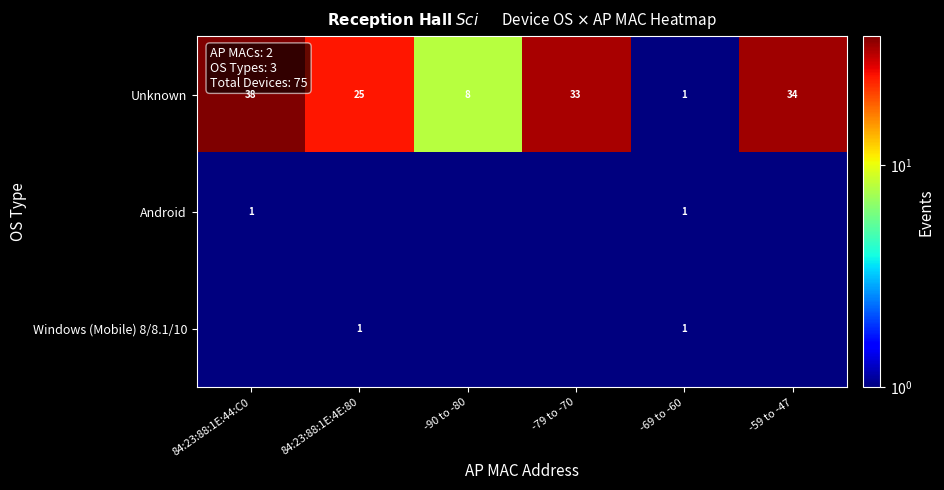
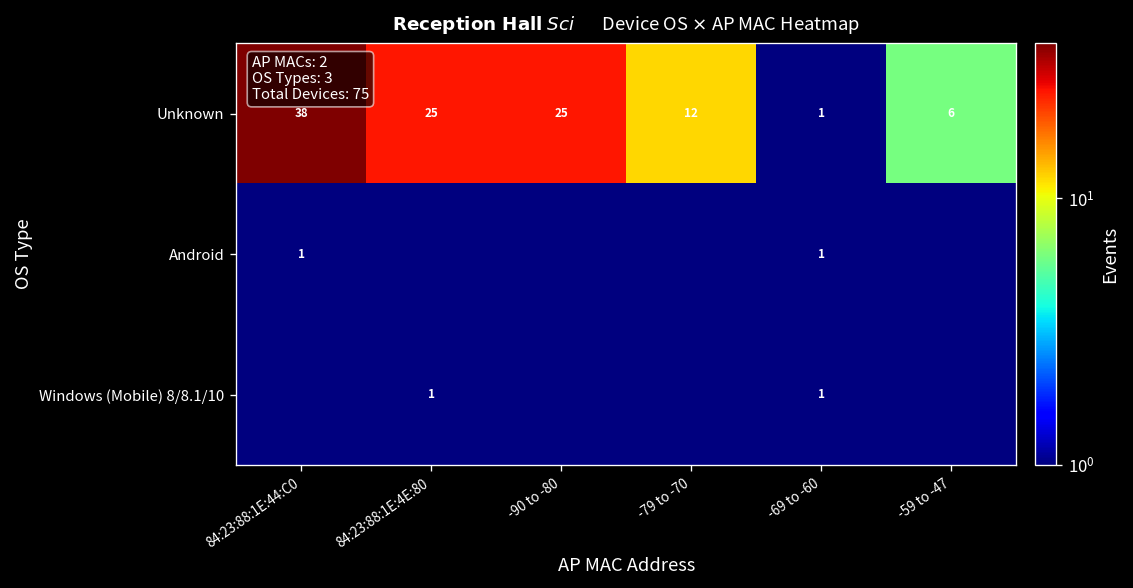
  {
    "Unknown": {
      "84:23:88:1E:4E:80": 25,
-     "-90 to -80": 8,
-     "-79 to -70": 33,
+     "-90 to -80": 25,
+     "-79 to -70": 12,
      "-69 to -60": 1,
-     "-59 to -47": 34
+     "-59 to -47": 6
    },
    "Android": {
      "84:23:88:1E:44:C0": 1,
      "-69 to -60": 1
    },
    "Windows (Mobile) 8/8.1/10": {
      "84:23:88:1E:4E:80": 1,
      "-69 to -60": 1
    }
  }
